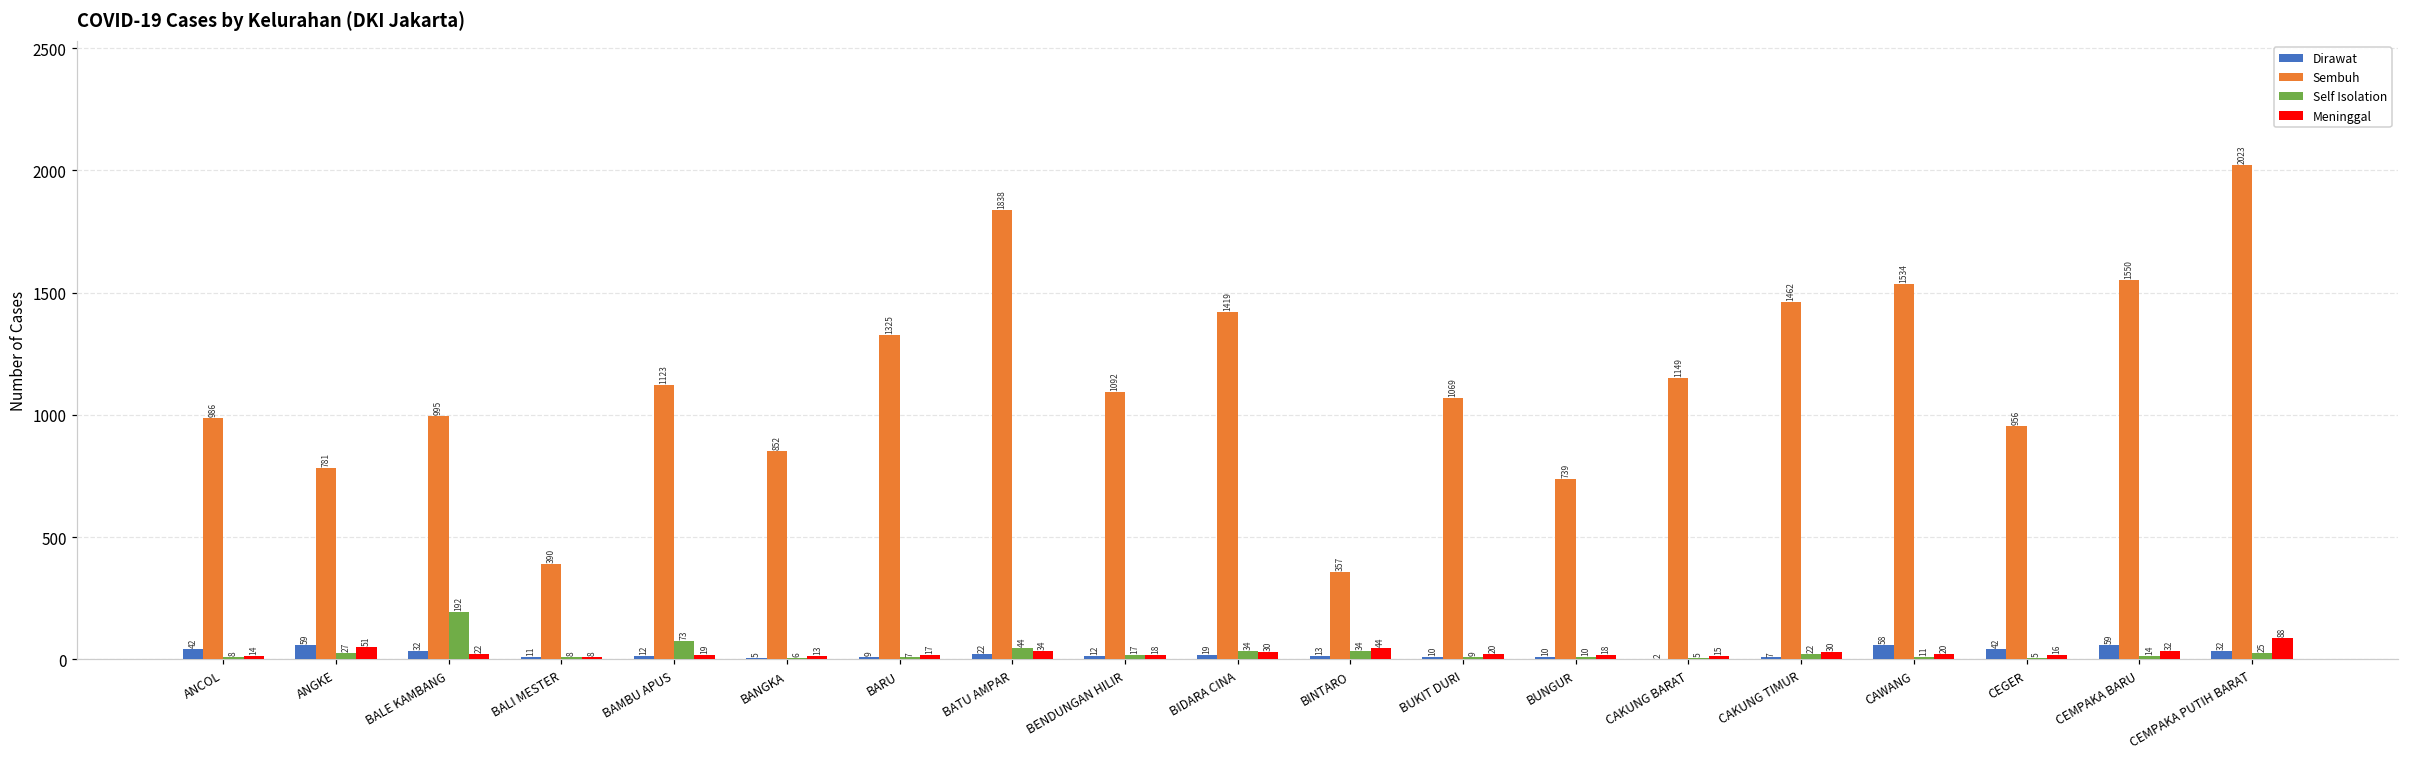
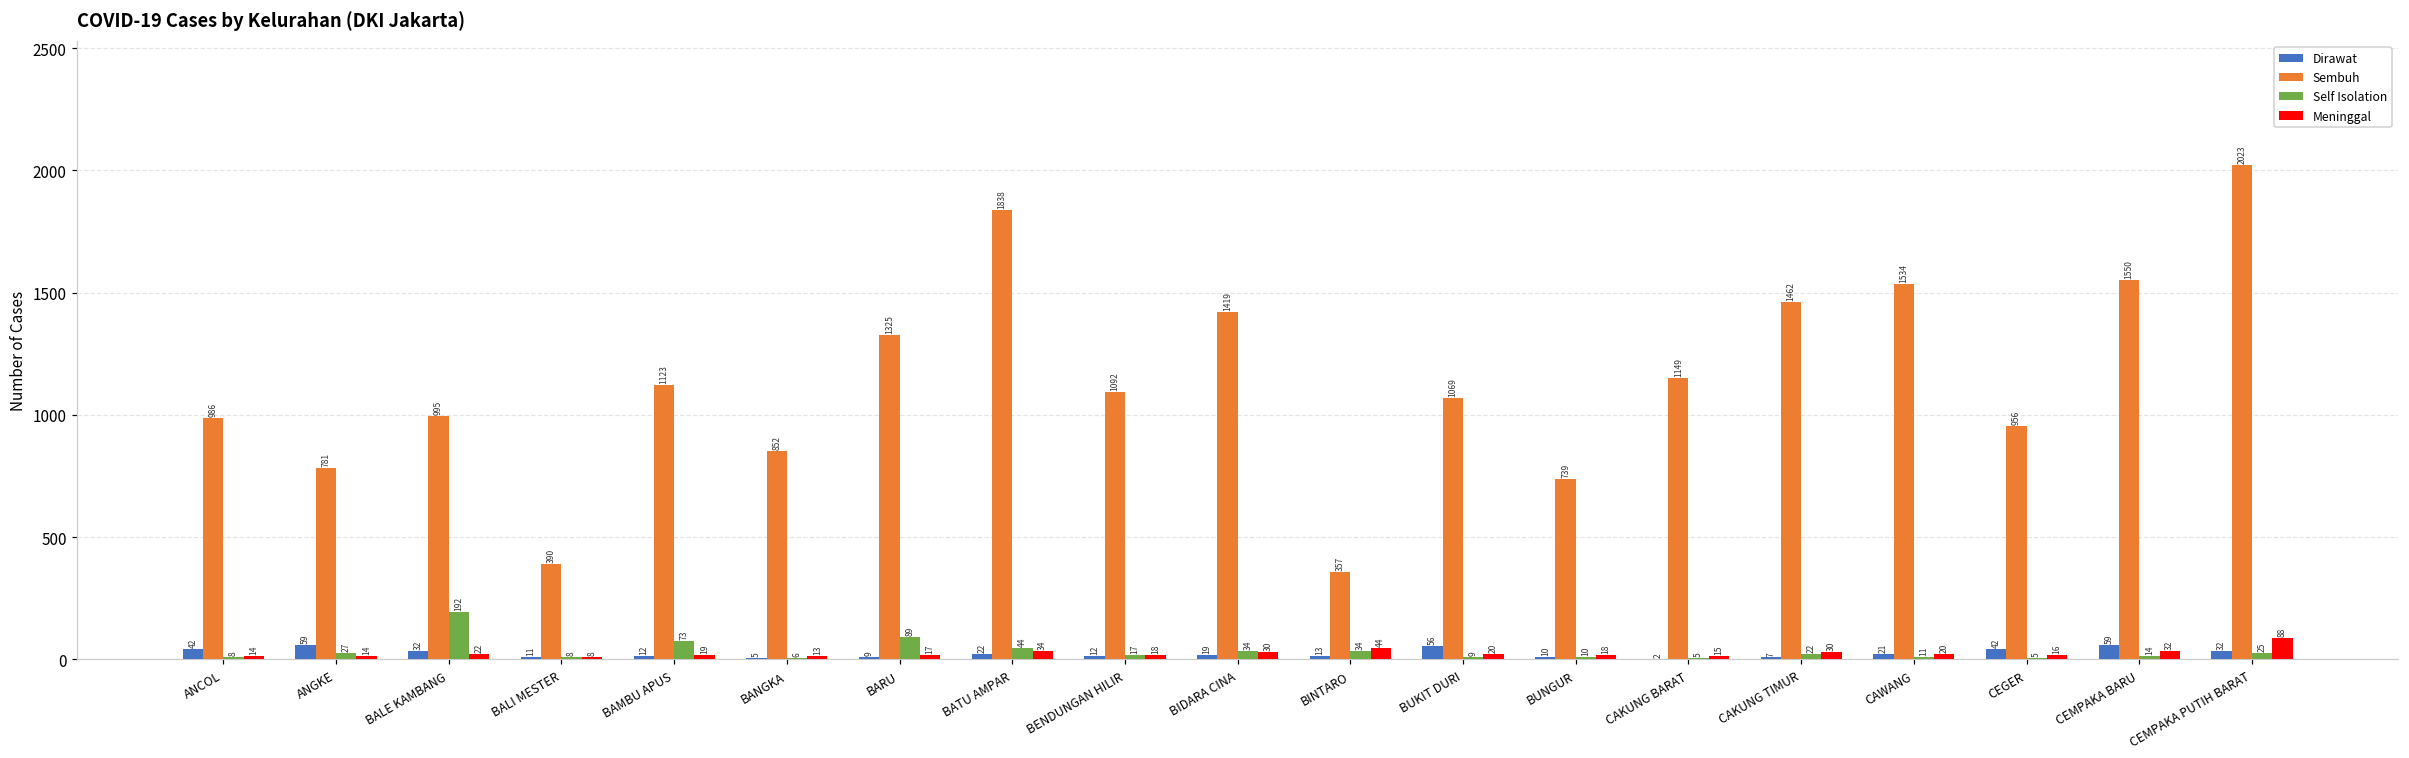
  {
    "Dirawat": {
      "ANCOL": 42,
      "ANGKE": 59,
      "BALE KAMBANG": 32,
      "BALI MESTER": 11,
      "BAMBU APUS": 12,
      "BANGKA": 5,
      "BARU": 9,
      "BATU AMPAR": 22,
      "BENDUNGAN HILIR": 12,
      "BIDARA CINA": 19,
      "BINTARO": 13,
-     "BUKIT DURI": 10,
+     "BUKIT DURI": 56,
      "BUNGUR": 10,
      "CAKUNG BARAT": 2,
      "CAKUNG TIMUR": 7,
-     "CAWANG": 58,
+     "CAWANG": 21,
      "CEGER": 42,
      "CEMPAKA BARU": 59,
      "CEMPAKA PUTIH BARAT": 32
    },
    "Sembuh": {
      "ANCOL": 986,
      "ANGKE": 781,
      "BALE KAMBANG": 995,
      "BALI MESTER": 390,
      "BAMBU APUS": 1123,
      "BANGKA": 852,
      "BARU": 1325,
      "BATU AMPAR": 1838,
      "BENDUNGAN HILIR": 1092,
      "BIDARA CINA": 1419,
      "BINTARO": 357,
      "BUKIT DURI": 1069,
      "BUNGUR": 739,
      "CAKUNG BARAT": 1149,
      "CAKUNG TIMUR": 1462,
      "CAWANG": 1534,
      "CEGER": 956,
      "CEMPAKA BARU": 1550,
      "CEMPAKA PUTIH BARAT": 2023
    },
    "Self Isolation": {
      "ANCOL": 8,
      "ANGKE": 27,
      "BALE KAMBANG": 192,
      "BALI MESTER": 8,
      "BAMBU APUS": 73,
      "BANGKA": 6,
-     "BARU": 7,
+     "BARU": 89,
      "BATU AMPAR": 44,
      "BENDUNGAN HILIR": 17,
      "BIDARA CINA": 34,
      "BINTARO": 34,
      "BUKIT DURI": 9,
      "BUNGUR": 10,
      "CAKUNG BARAT": 5,
      "CAKUNG TIMUR": 22,
      "CAWANG": 11,
      "CEGER": 5,
      "CEMPAKA BARU": 14,
      "CEMPAKA PUTIH BARAT": 25
    },
    "Meninggal": {
      "ANCOL": 14,
-     "ANGKE": 51,
+     "ANGKE": 14,
      "BALE KAMBANG": 22,
      "BALI MESTER": 8,
      "BAMBU APUS": 19,
      "BANGKA": 13,
      "BARU": 17,
      "BATU AMPAR": 34,
      "BENDUNGAN HILIR": 18,
      "BIDARA CINA": 30,
      "BINTARO": 44,
      "BUKIT DURI": 20,
      "BUNGUR": 18,
      "CAKUNG BARAT": 15,
      "CAKUNG TIMUR": 30,
      "CAWANG": 20,
      "CEGER": 16,
      "CEMPAKA BARU": 32,
      "CEMPAKA PUTIH BARAT": 88
    }
  }
